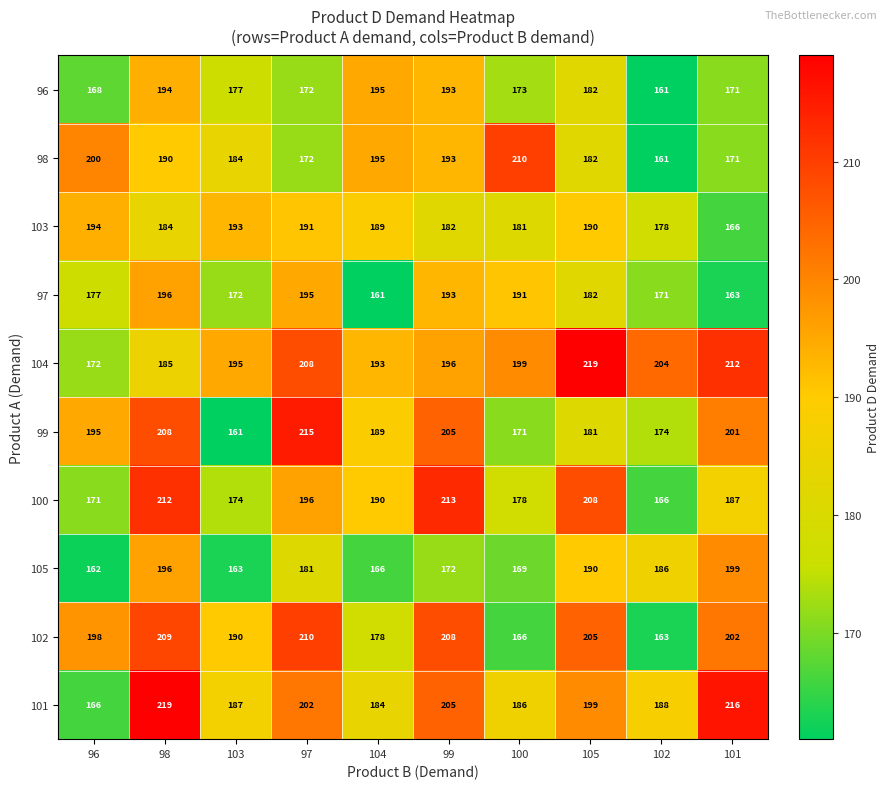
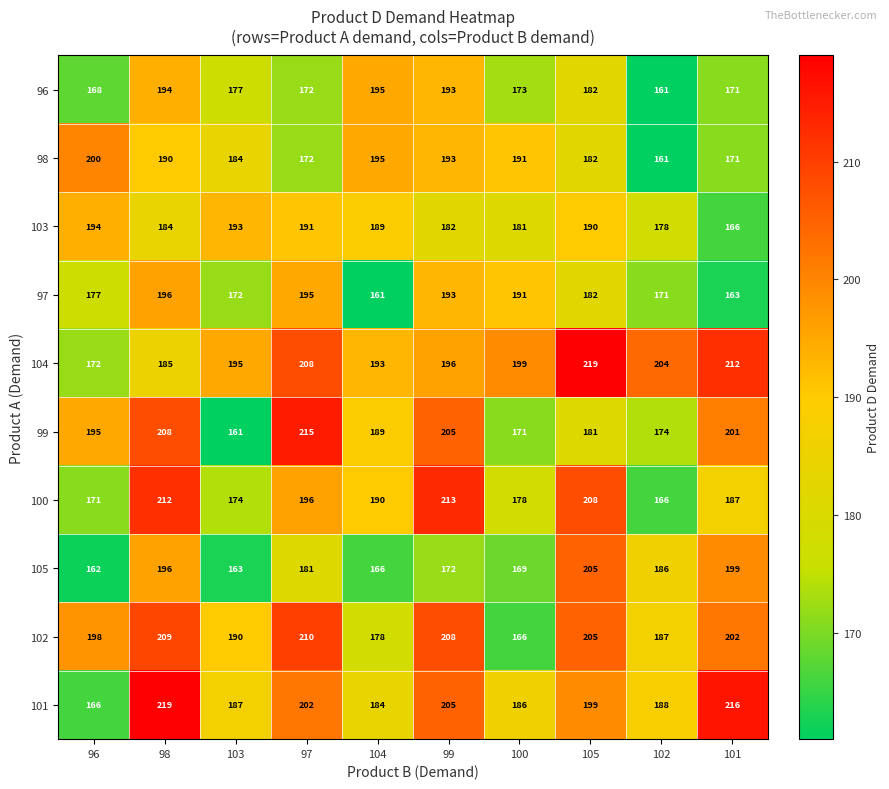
  {
    "96": {
      "96": 168,
      "98": 194,
      "103": 177,
      "97": 172,
      "104": 195,
      "99": 193,
      "100": 173,
      "105": 182,
      "102": 161,
      "101": 171
    },
    "98": {
      "96": 200,
      "98": 190,
      "103": 184,
      "97": 172,
      "104": 195,
      "99": 193,
-     "100": 210,
+     "100": 191,
      "105": 182,
      "102": 161,
      "101": 171
    },
    "103": {
      "96": 194,
      "98": 184,
      "103": 193,
      "97": 191,
      "104": 189,
      "99": 182,
      "100": 181,
      "105": 190,
      "102": 178,
      "101": 166
    },
    "97": {
      "96": 177,
      "98": 196,
      "103": 172,
      "97": 195,
      "104": 161,
      "99": 193,
      "100": 191,
      "105": 182,
      "102": 171,
      "101": 163
    },
    "104": {
      "96": 172,
      "98": 185,
      "103": 195,
      "97": 208,
      "104": 193,
      "99": 196,
      "100": 199,
      "105": 219,
      "102": 204,
      "101": 212
    },
    "99": {
      "96": 195,
      "98": 208,
      "103": 161,
      "97": 215,
      "104": 189,
      "99": 205,
      "100": 171,
      "105": 181,
      "102": 174,
      "101": 201
    },
    "100": {
      "96": 171,
      "98": 212,
      "103": 174,
      "97": 196,
      "104": 190,
      "99": 213,
      "100": 178,
      "105": 208,
      "102": 166,
      "101": 187
    },
    "105": {
      "96": 162,
      "98": 196,
      "103": 163,
      "97": 181,
      "104": 166,
      "99": 172,
      "100": 169,
-     "105": 190,
+     "105": 205,
      "102": 186,
      "101": 199
    },
    "102": {
      "96": 198,
      "98": 209,
      "103": 190,
      "97": 210,
      "104": 178,
      "99": 208,
      "100": 166,
      "105": 205,
-     "102": 163,
+     "102": 187,
      "101": 202
    },
    "101": {
      "96": 166,
      "98": 219,
      "103": 187,
      "97": 202,
      "104": 184,
      "99": 205,
      "100": 186,
      "105": 199,
      "102": 188,
      "101": 216
    }
  }
